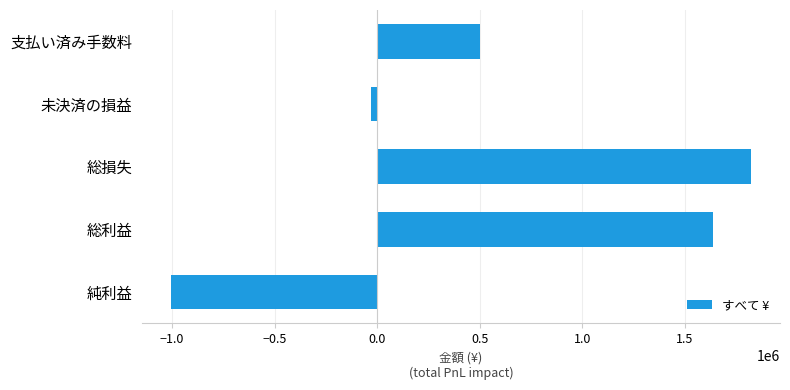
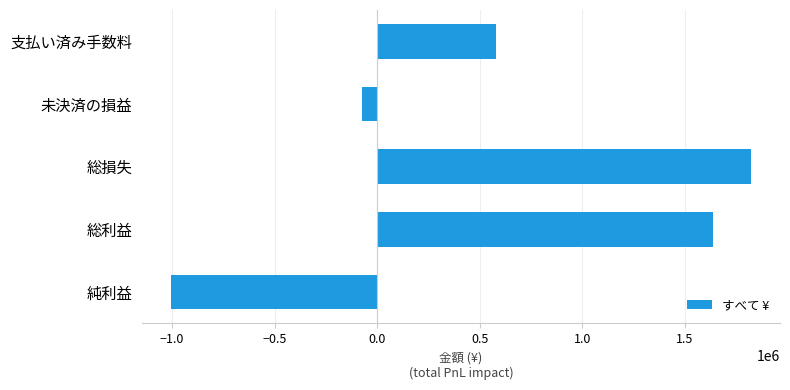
  {
-   "支払い済み手数料": 500000,
-   "未決済の損益": -30000,
+   "支払い済み手数料": 580000,
+   "未決済の損益": -70000,
    "総損失": 1820000,
    "総利益": 1640000,
    "純利益": -1010000
  }
